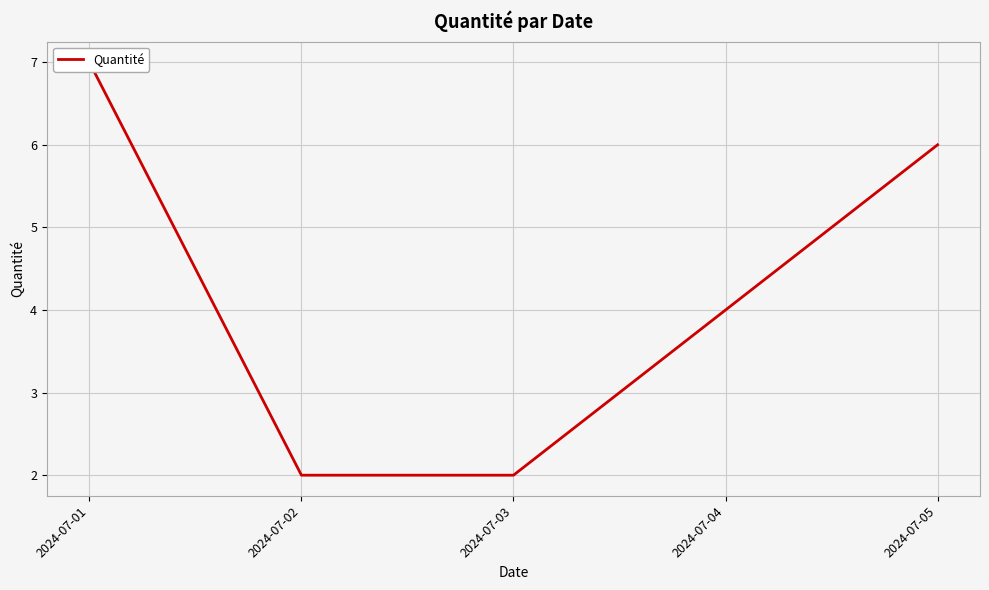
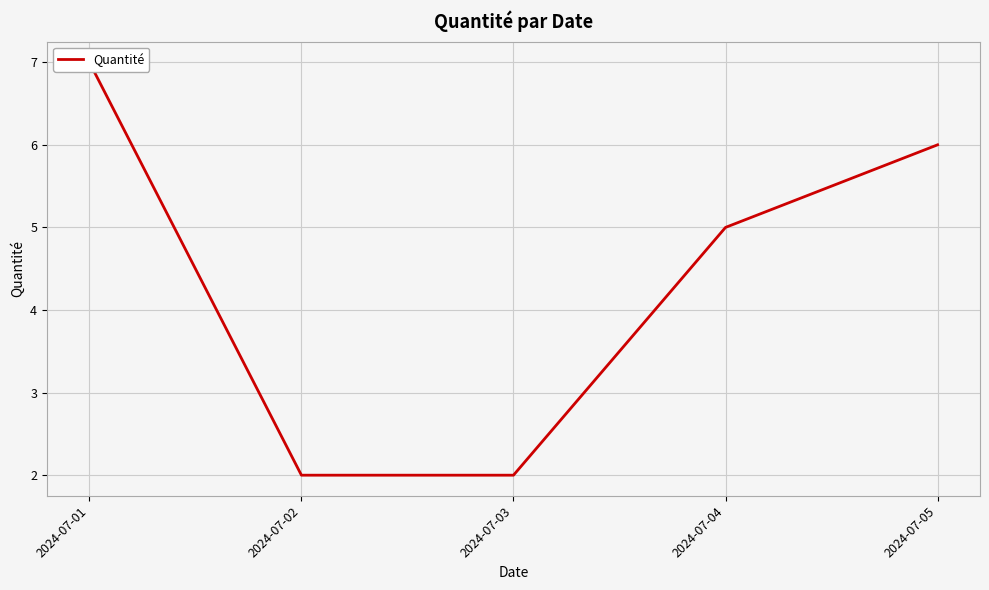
  {
    "2024-07-02": 2,
    "2024-07-03": 2,
-   "2024-07-04": 4,
+   "2024-07-04": 5,
    "2024-07-05": 6
  }
